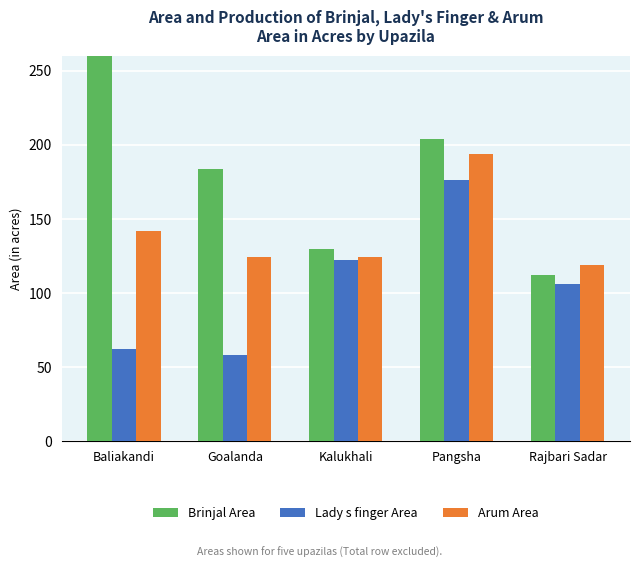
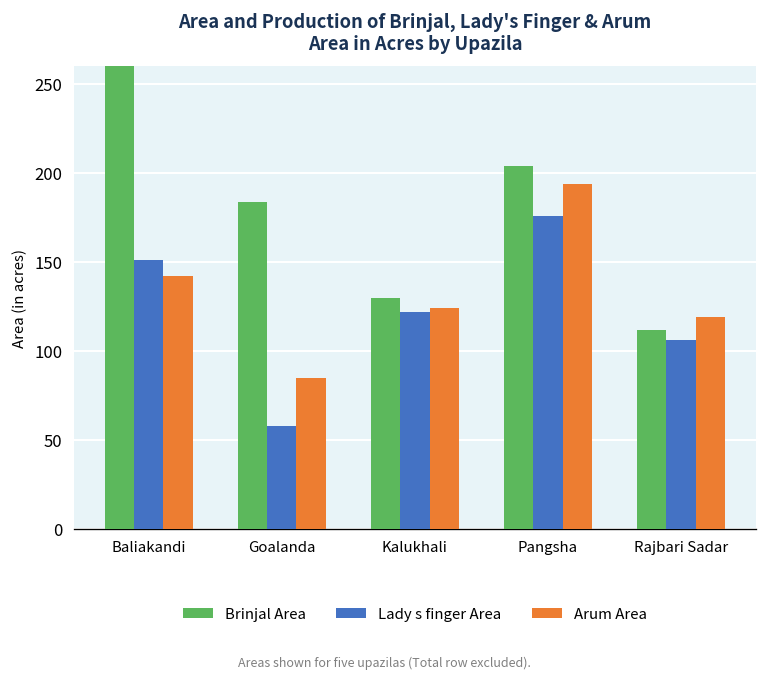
  {
    "Brinjal Area": {
      "Goalanda": 184,
      "Kalukhali": 130,
      "Pangsha": 204,
      "Rajbari Sadar": 112
    },
    "Lady s finger Area": {
-     "Baliakandi": 62,
+     "Baliakandi": 151,
      "Goalanda": 58,
      "Kalukhali": 122,
      "Pangsha": 176,
      "Rajbari Sadar": 106
    },
    "Arum Area": {
      "Baliakandi": 142,
-     "Goalanda": 124,
+     "Goalanda": 85,
      "Kalukhali": 124,
      "Pangsha": 194,
      "Rajbari Sadar": 119
    }
  }
